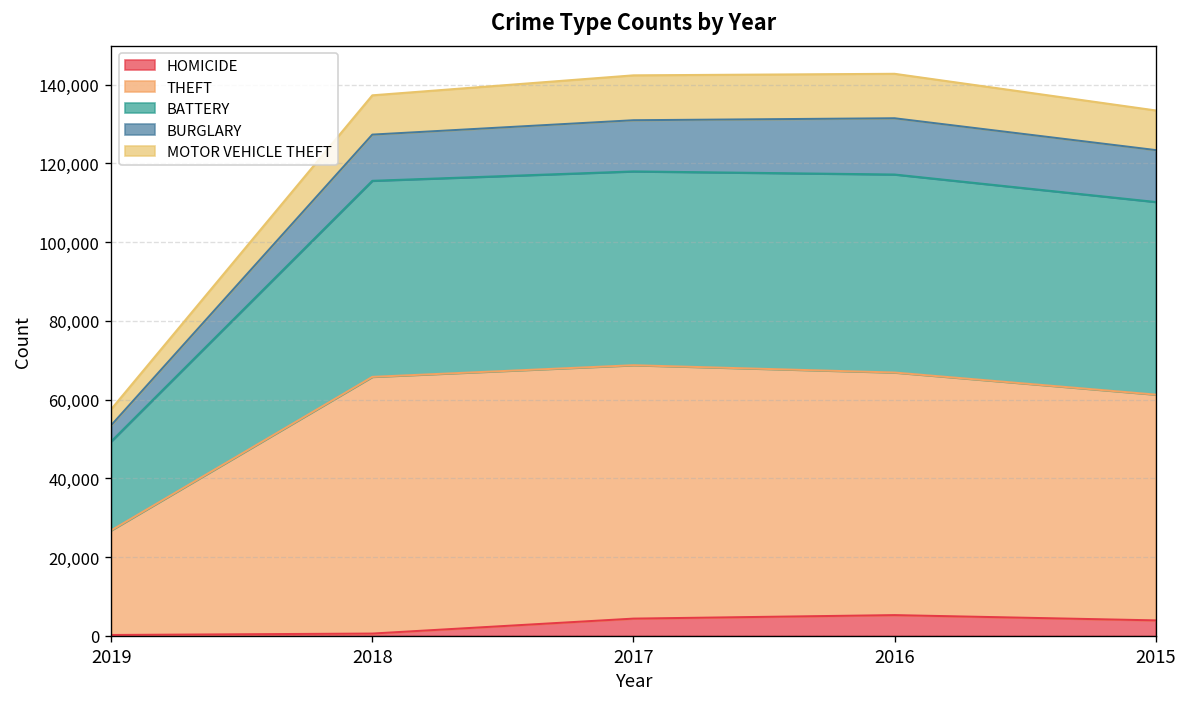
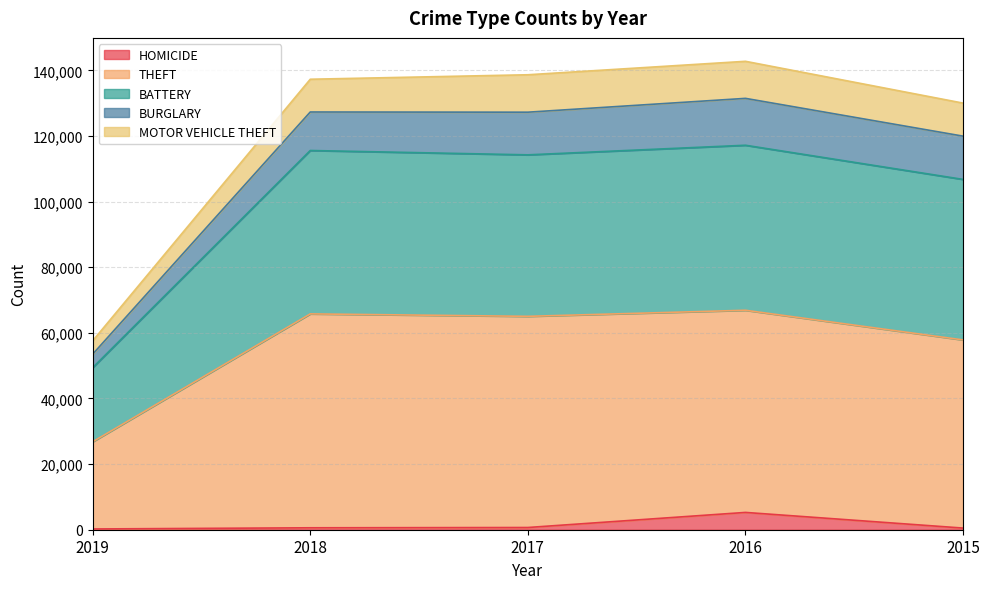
  {
    "HOMICIDE": {
      "2019": "0",
      "2018": "1,000",
-     "2017": "4,000",
+     "2017": "1,000",
      "2016": "5,000",
-     "2015": "4,000"
+     "2015": "1,000"
    }
  }
